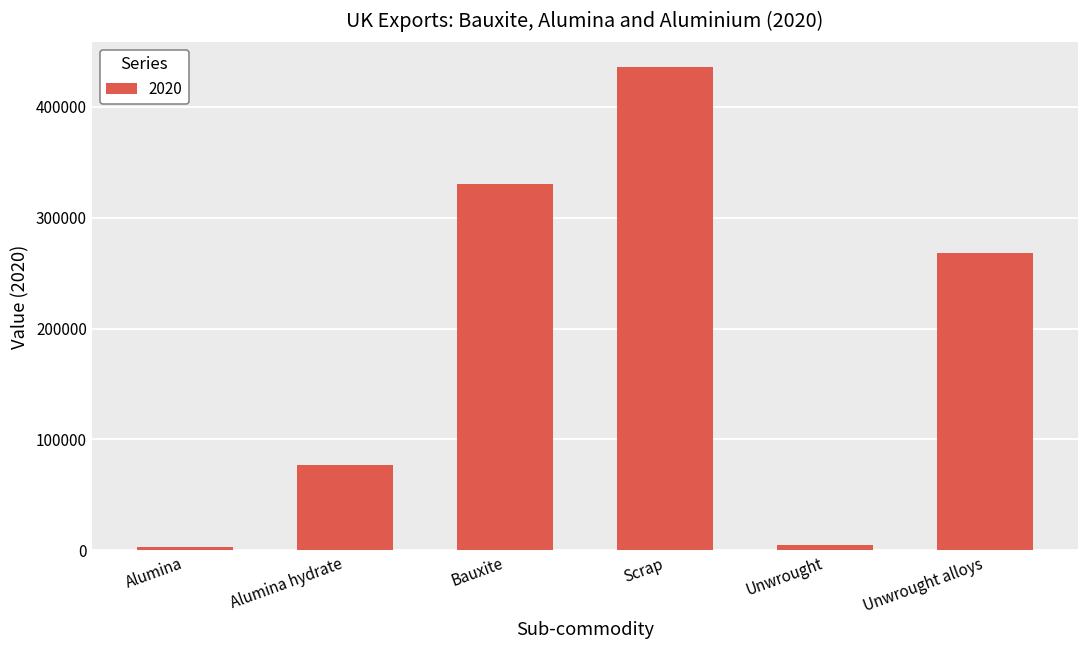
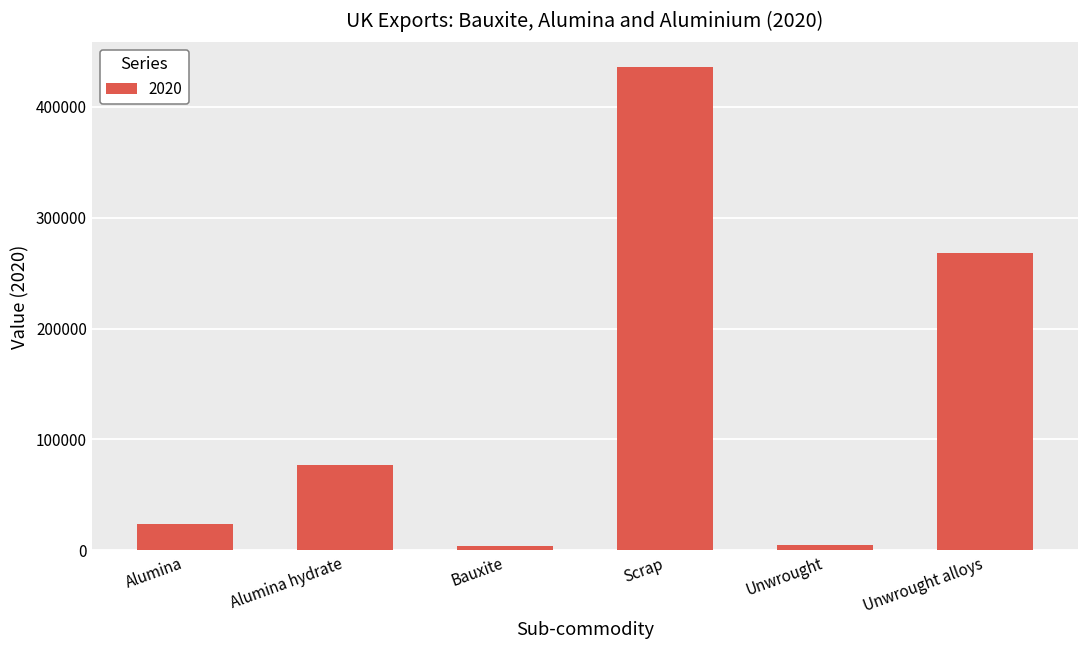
  {
-   "Alumina": 3000,
+   "Alumina": 24000,
    "Alumina hydrate": 77000,
-   "Bauxite": 330000,
+   "Bauxite": 4000,
    "Scrap": 436000,
    "Unwrought": 5000,
    "Unwrought alloys": 268000
  }
